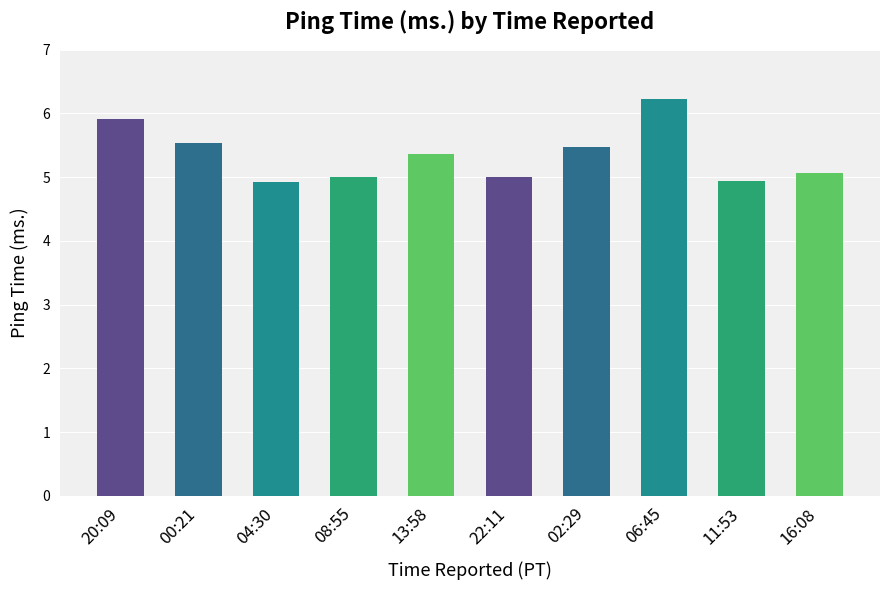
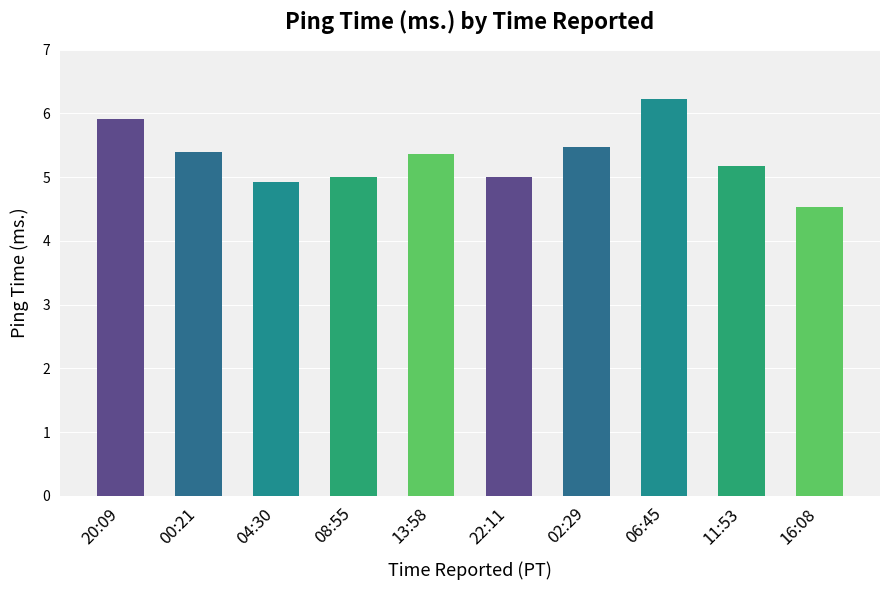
  {
    "20:09": 5.9,
-   "00:21": 5.5,
+   "00:21": 5.4,
    "04:30": 4.9,
    "08:55": 5.0,
    "13:58": 5.4,
    "22:11": 5.0,
    "02:29": 5.5,
    "06:45": 6.2,
-   "11:53": 4.9,
-   "16:08": 5.1
+   "11:53": 5.2,
+   "16:08": 4.5
  }
